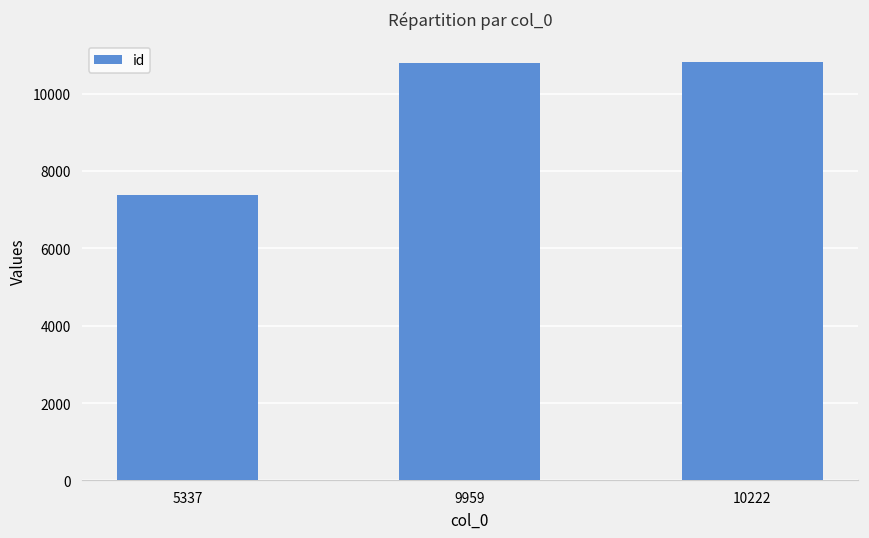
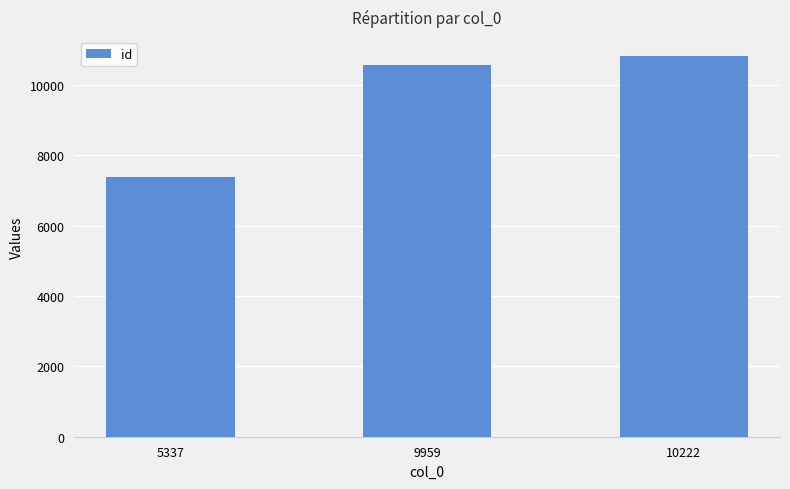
  {
    "5337": 7400,
-   "9959": 10800,
+   "9959": 10600,
    "10222": 10800
  }
